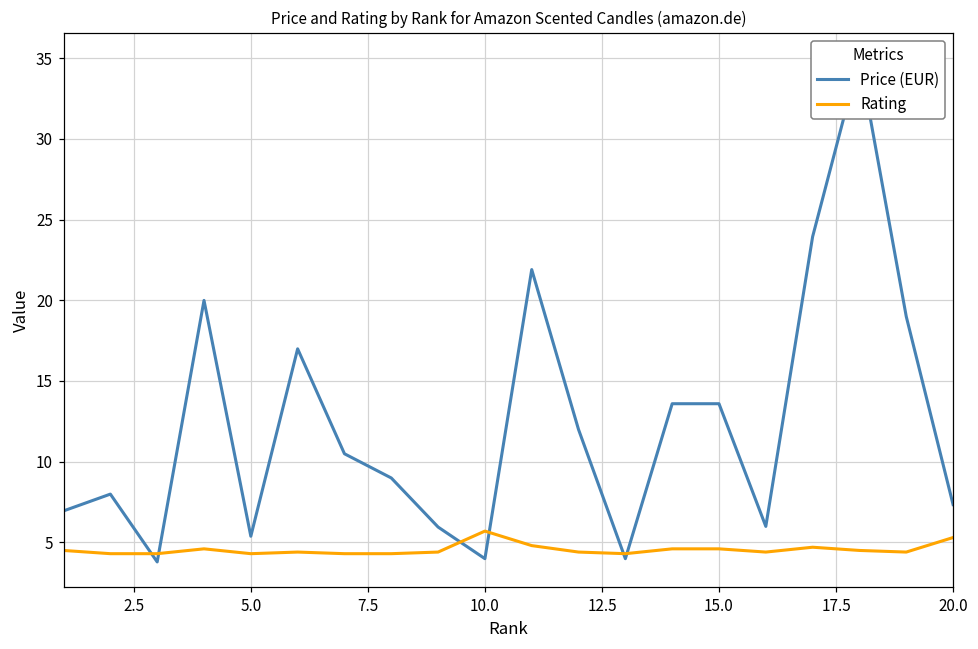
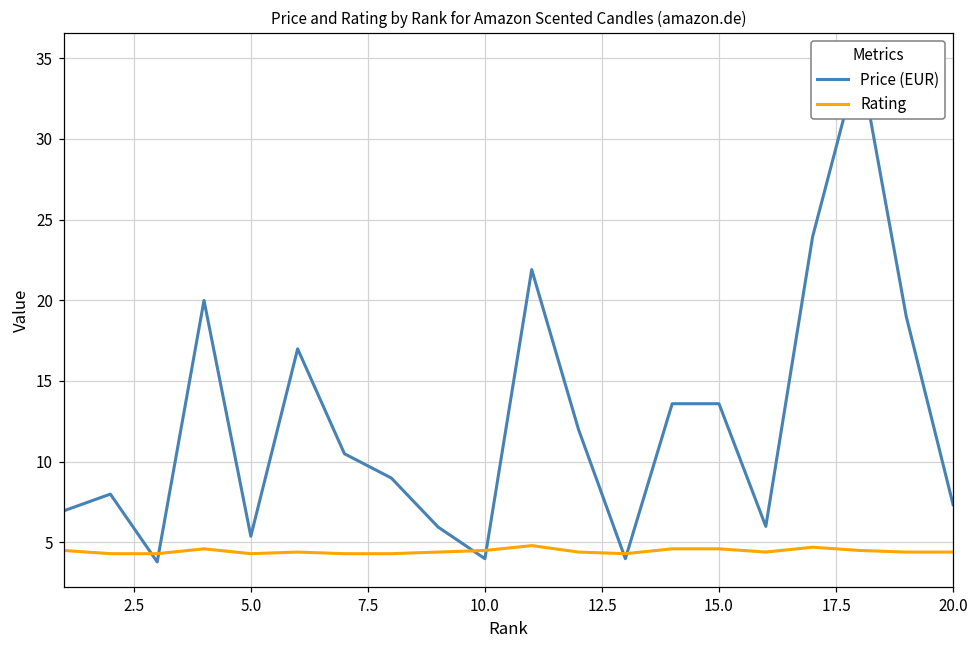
  {
    "Price (EUR)": {
      "5.0": 5.4,
      "10.0": 4.0,
      "15.0": 13.6,
      "20.0": 7.3
    },
    "Rating": {
      "5.0": 4.3,
-     "10.0": 5.7,
+     "10.0": 4.5,
      "15.0": 4.6,
-     "20.0": 5.3
+     "20.0": 4.4
    }
  }
